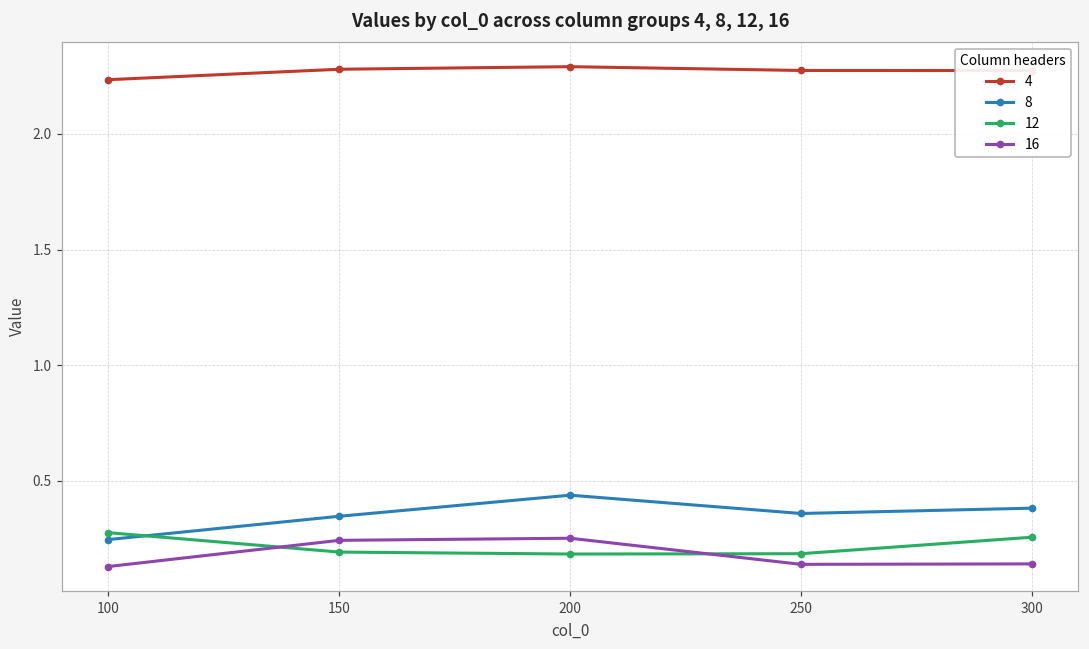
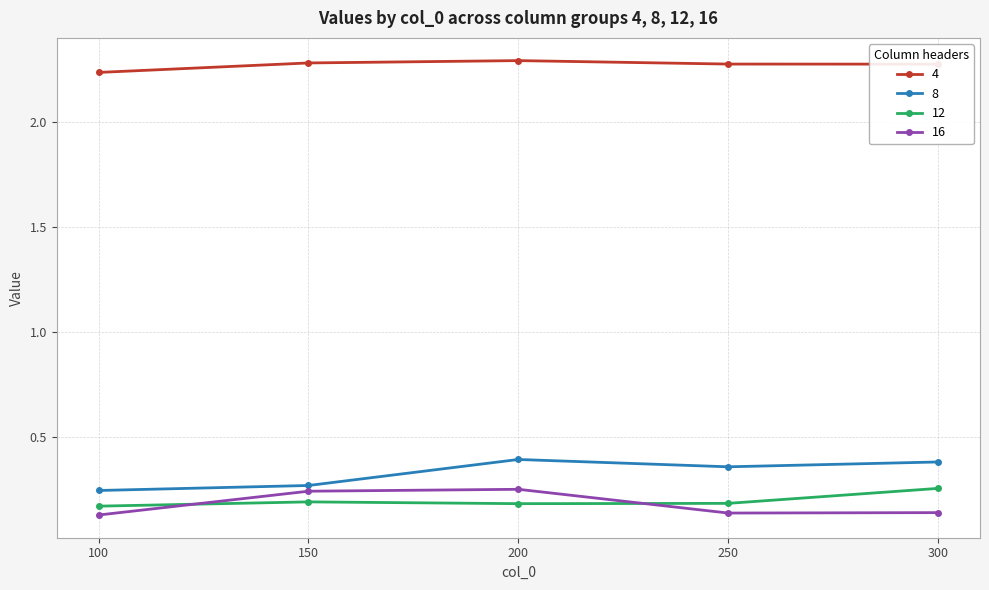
  {
    "4": {
      "100": 2.23,
      "150": 2.28,
      "200": 2.29,
      "250": 2.27
    },
    "8": {
      "100": 0.25,
-     "150": 0.35,
-     "200": 0.44,
+     "150": 0.27,
+     "200": 0.39,
      "250": 0.36,
      "300": 0.38
    },
    "12": {
-     "100": 0.28,
+     "100": 0.17,
      "150": 0.19,
      "200": 0.18,
      "250": 0.19,
      "300": 0.26
    },
    "16": {
      "100": 0.13,
      "150": 0.24,
      "200": 0.25,
      "250": 0.14,
      "300": 0.14
    }
  }
